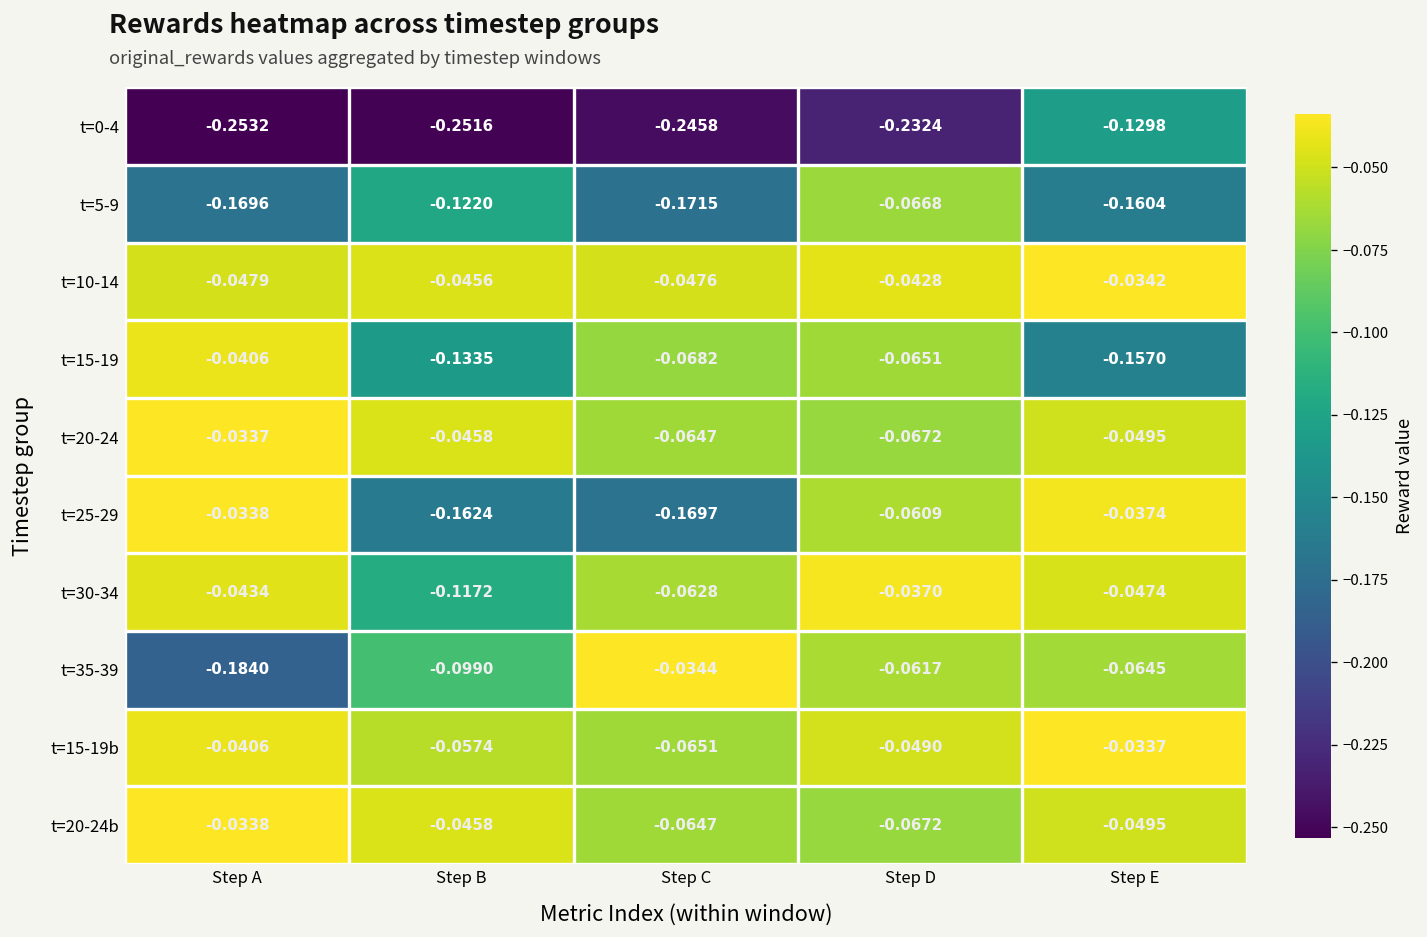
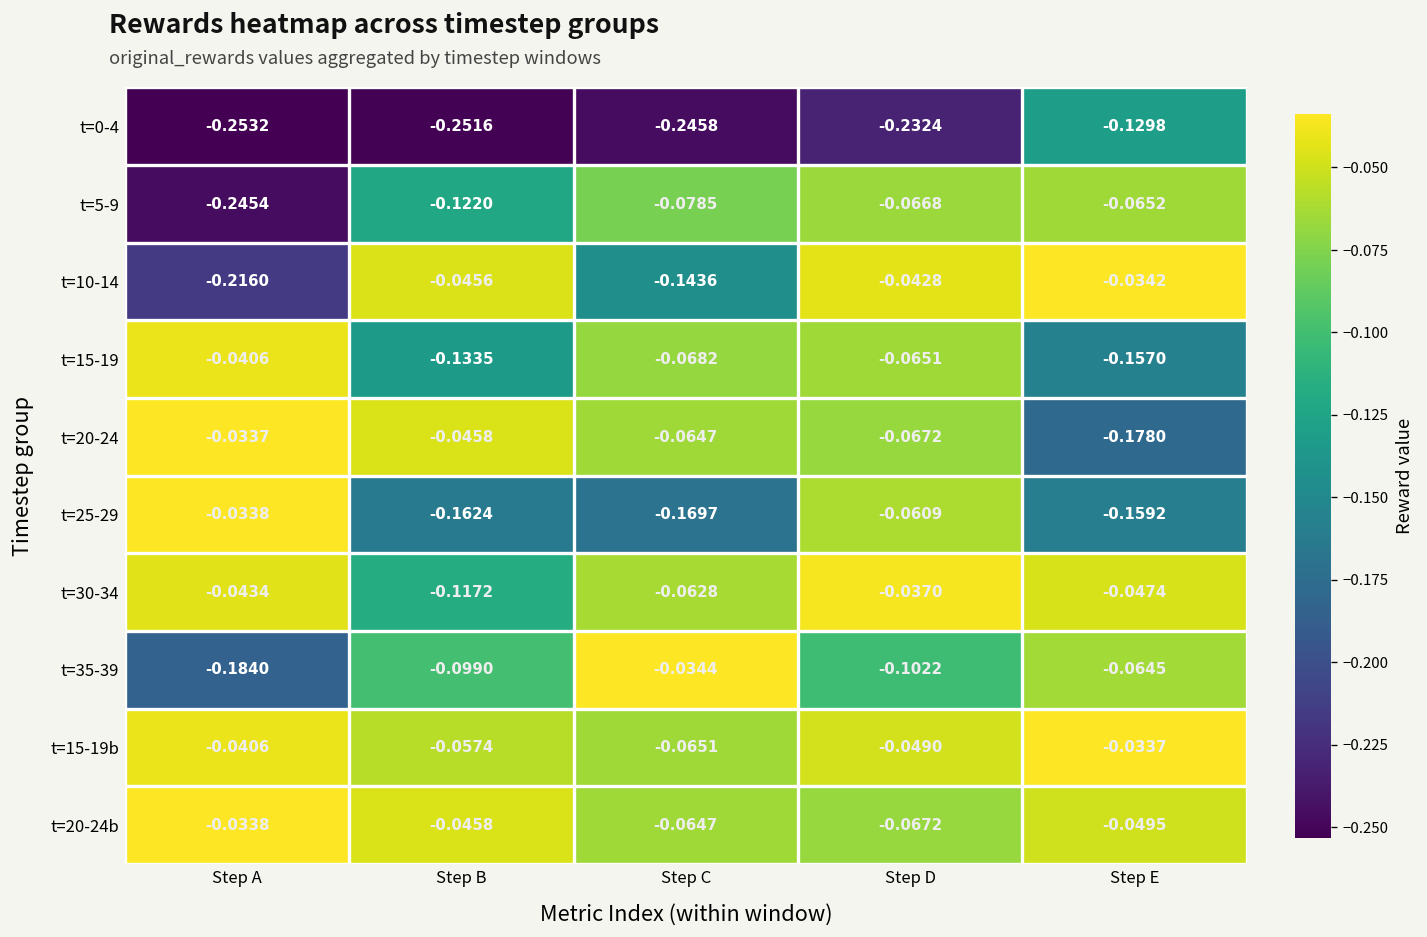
  {
    "t=0-4": {
      "Step A": -0.2532,
      "Step B": -0.2516,
      "Step C": -0.2458,
      "Step D": -0.2324,
      "Step E": -0.1298
    },
    "t=5-9": {
-     "Step A": -0.1696,
+     "Step A": -0.2454,
      "Step B": -0.1220,
-     "Step C": -0.1715,
+     "Step C": -0.0785,
      "Step D": -0.0668,
-     "Step E": -0.1604
+     "Step E": -0.0652
    },
    "t=10-14": {
-     "Step A": -0.0479,
+     "Step A": -0.2160,
      "Step B": -0.0456,
-     "Step C": -0.0476,
+     "Step C": -0.1436,
      "Step D": -0.0428,
      "Step E": -0.0342
    },
    "t=15-19": {
      "Step A": -0.0406,
      "Step B": -0.1335,
      "Step C": -0.0682,
      "Step D": -0.0651,
      "Step E": -0.1570
    },
    "t=20-24": {
      "Step A": -0.0337,
      "Step B": -0.0458,
      "Step C": -0.0647,
      "Step D": -0.0672,
-     "Step E": -0.0495
+     "Step E": -0.1780
    },
    "t=25-29": {
      "Step A": -0.0338,
      "Step B": -0.1624,
      "Step C": -0.1697,
      "Step D": -0.0609,
-     "Step E": -0.0374
+     "Step E": -0.1592
    },
    "t=30-34": {
      "Step A": -0.0434,
      "Step B": -0.1172,
      "Step C": -0.0628,
      "Step D": -0.0370,
      "Step E": -0.0474
    },
    "t=35-39": {
      "Step A": -0.1840,
      "Step B": -0.0990,
      "Step C": -0.0344,
-     "Step D": -0.0617,
+     "Step D": -0.1022,
      "Step E": -0.0645
    },
    "t=15-19b": {
      "Step A": -0.0406,
      "Step B": -0.0574,
      "Step C": -0.0651,
      "Step D": -0.0490,
      "Step E": -0.0337
    },
    "t=20-24b": {
      "Step A": -0.0338,
      "Step B": -0.0458,
      "Step C": -0.0647,
      "Step D": -0.0672,
      "Step E": -0.0495
    }
  }
